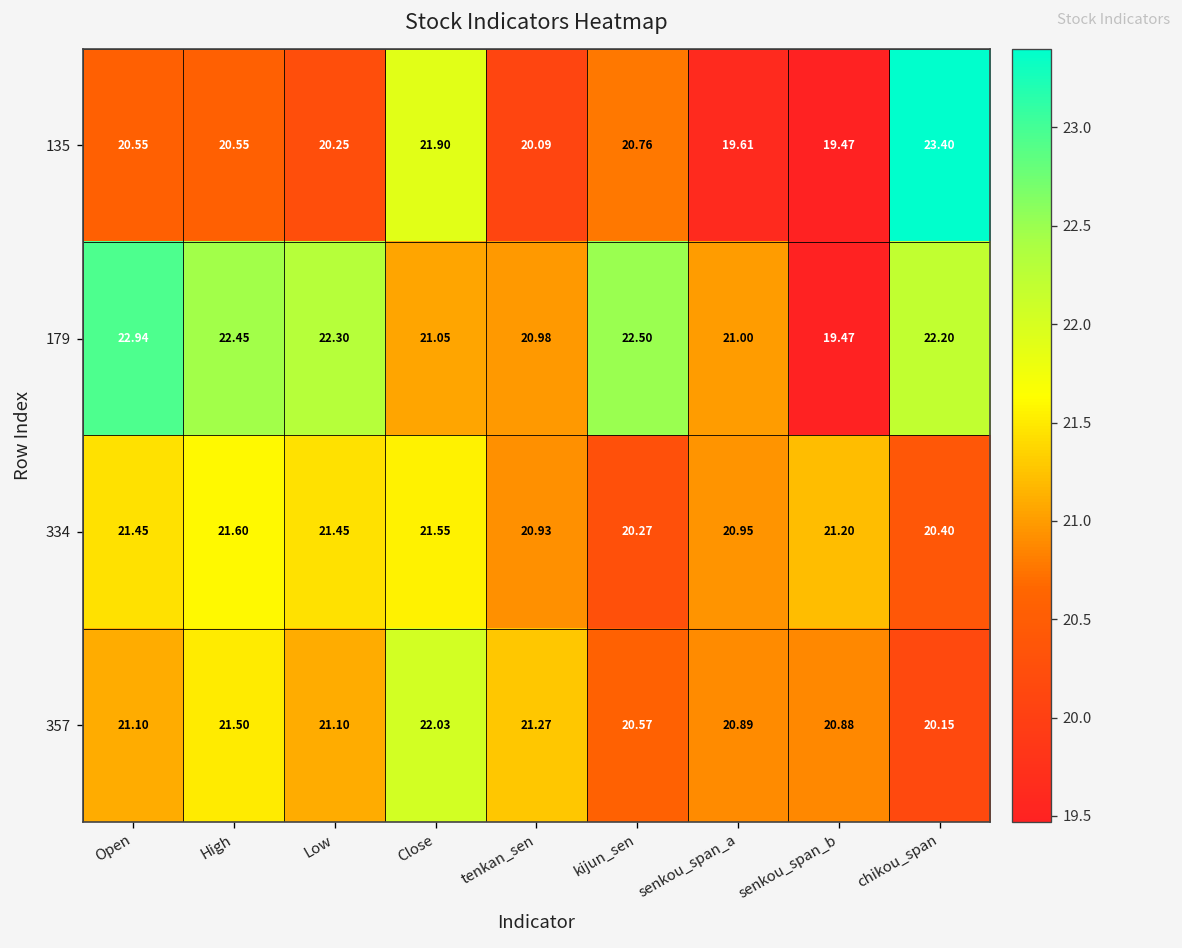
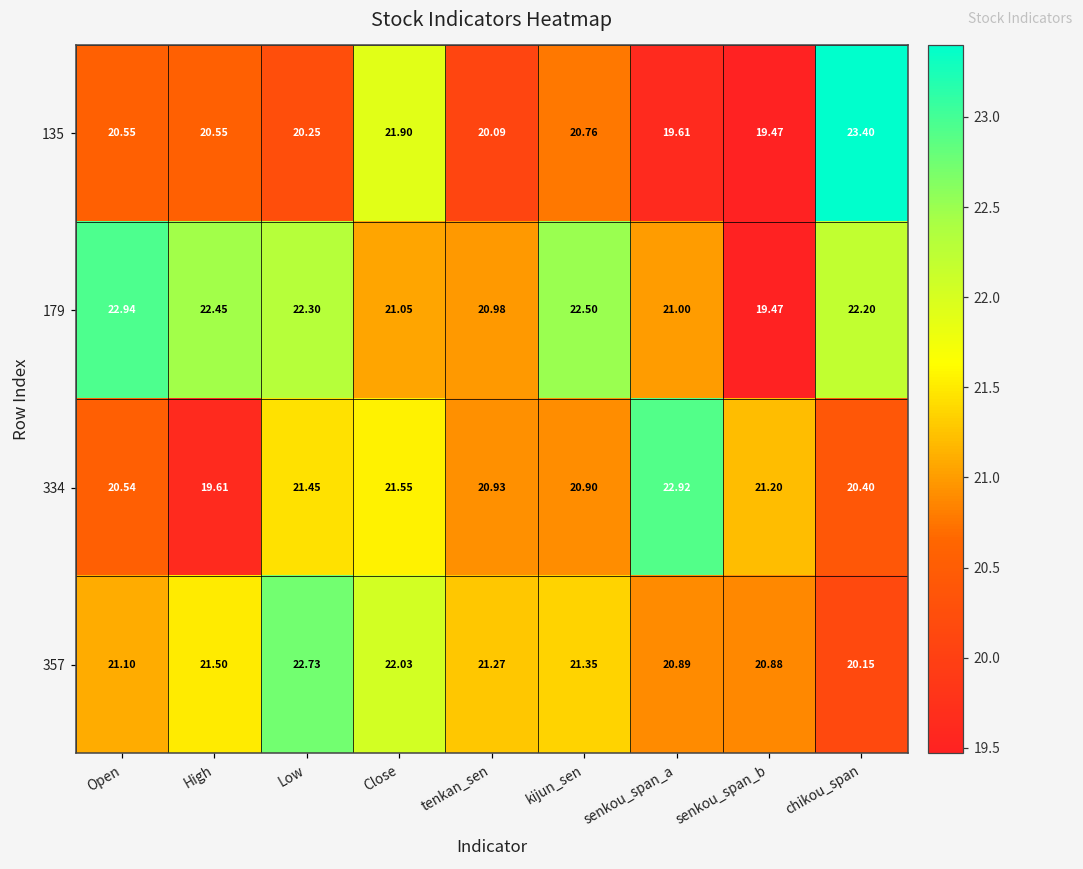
  {
    "135": {
      "Open": 20.55,
      "High": 20.55,
      "Low": 20.25,
      "Close": 21.90,
      "tenkan_sen": 20.09,
      "kijun_sen": 20.76,
      "senkou_span_a": 19.61,
      "senkou_span_b": 19.47,
      "chikou_span": 23.40
    },
    "179": {
      "Open": 22.94,
      "High": 22.45,
      "Low": 22.30,
      "Close": 21.05,
      "tenkan_sen": 20.98,
      "kijun_sen": 22.50,
      "senkou_span_a": 21.00,
      "senkou_span_b": 19.47,
      "chikou_span": 22.20
    },
    "334": {
-     "Open": 21.45,
-     "High": 21.60,
+     "Open": 20.54,
+     "High": 19.61,
      "Low": 21.45,
      "Close": 21.55,
      "tenkan_sen": 20.93,
-     "kijun_sen": 20.27,
-     "senkou_span_a": 20.95,
+     "kijun_sen": 20.90,
+     "senkou_span_a": 22.92,
      "senkou_span_b": 21.20,
      "chikou_span": 20.40
    },
    "357": {
      "Open": 21.10,
      "High": 21.50,
-     "Low": 21.10,
+     "Low": 22.73,
      "Close": 22.03,
      "tenkan_sen": 21.27,
-     "kijun_sen": 20.57,
+     "kijun_sen": 21.35,
      "senkou_span_a": 20.89,
      "senkou_span_b": 20.88,
      "chikou_span": 20.15
    }
  }
